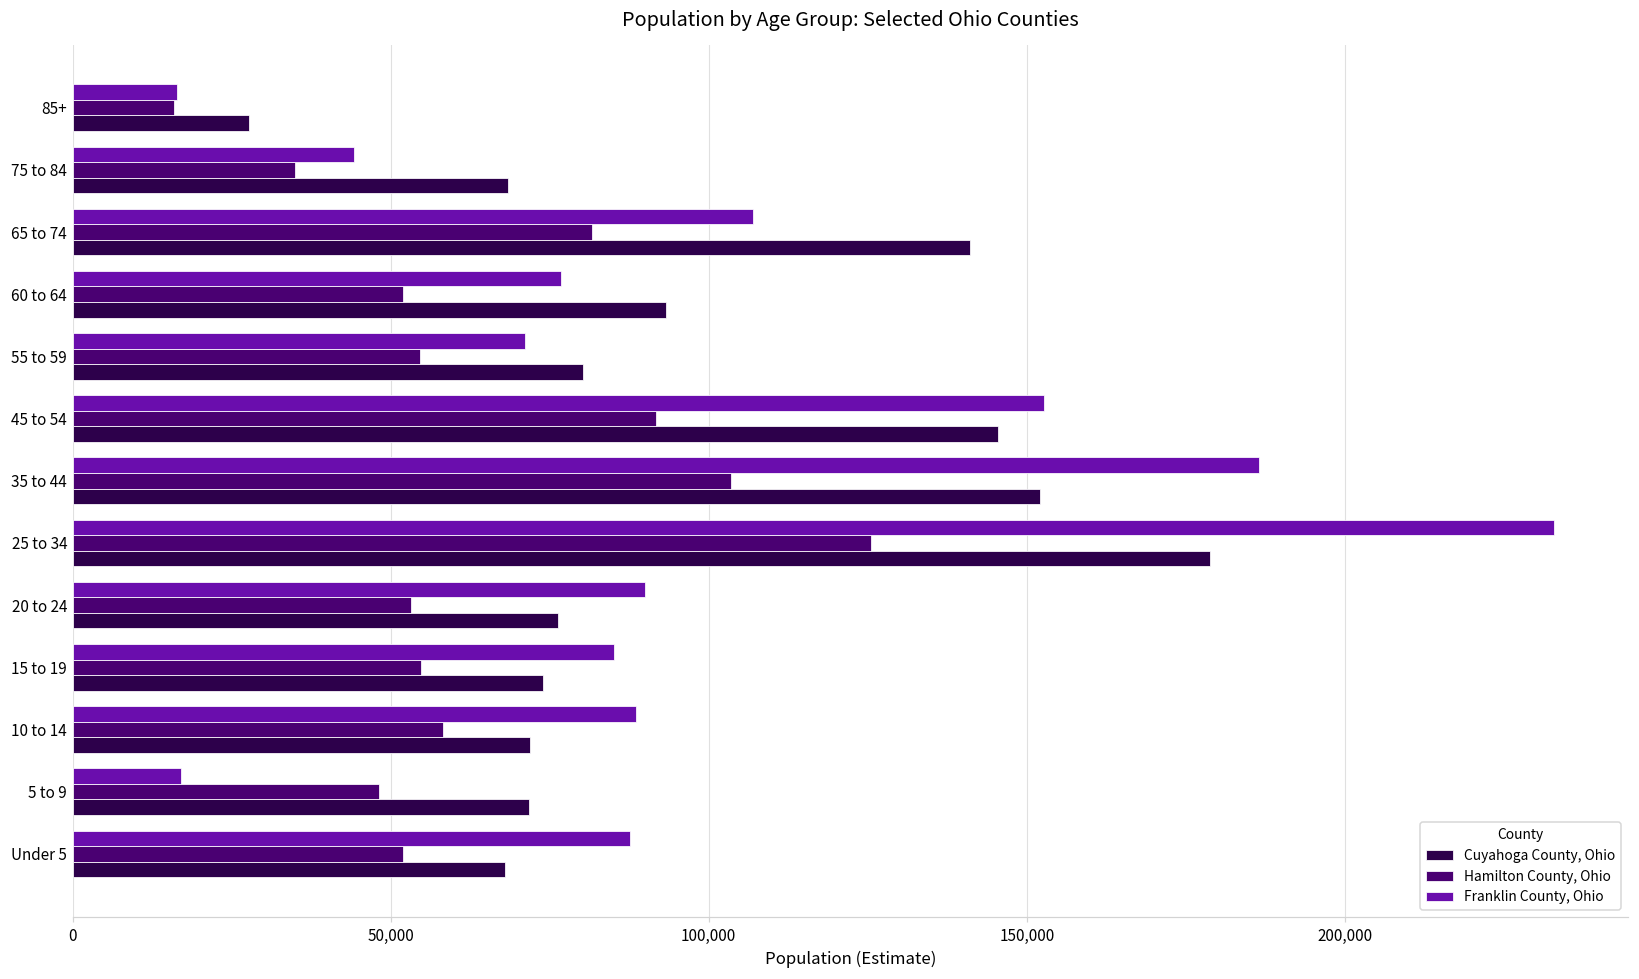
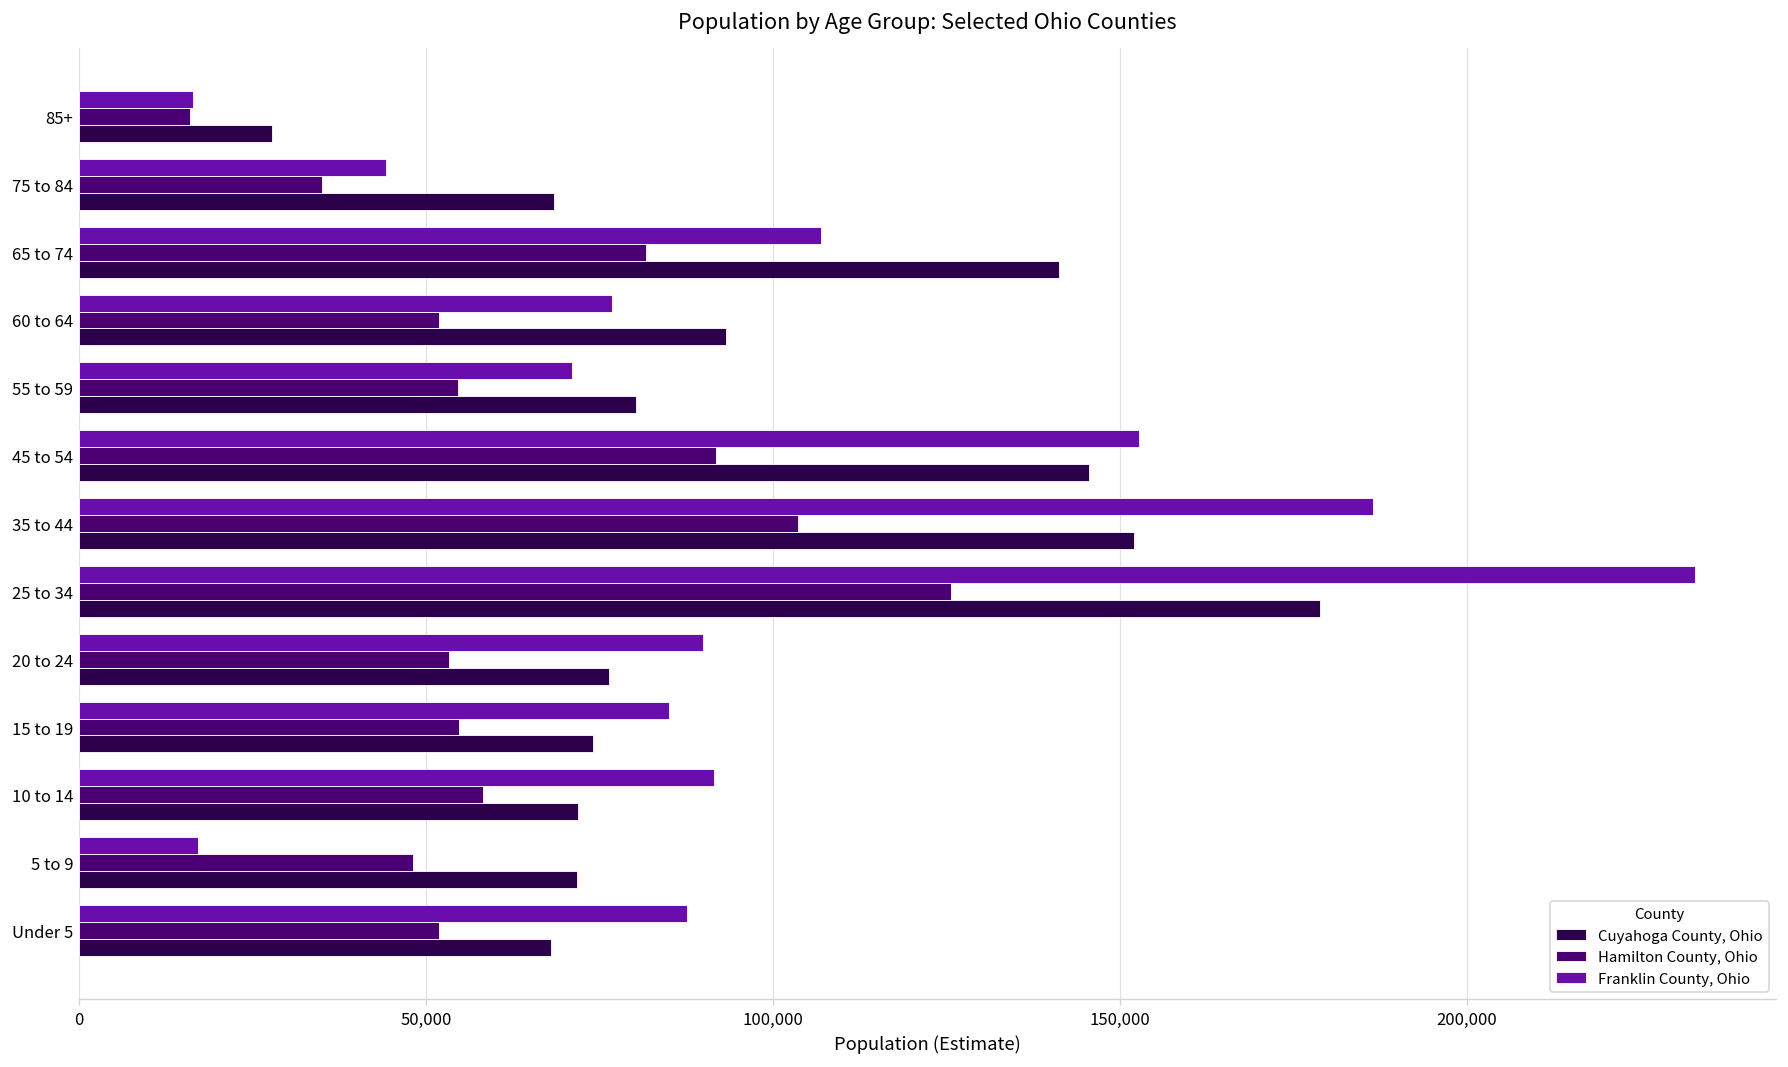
  {
    "Franklin County, Ohio": {
      "85+": "16,000",
      "75 to 84": "44,000",
      "65 to 74": "107,000",
      "60 to 64": "77,000",
      "55 to 59": "71,000",
      "45 to 54": "153,000",
      "35 to 44": "186,000",
      "25 to 34": "233,000",
      "20 to 24": "90,000",
      "15 to 19": "85,000",
-     "10 to 14": "89,000",
+     "10 to 14": "91,000",
      "5 to 9": "17,000",
      "Under 5": "88,000"
    }
  }
